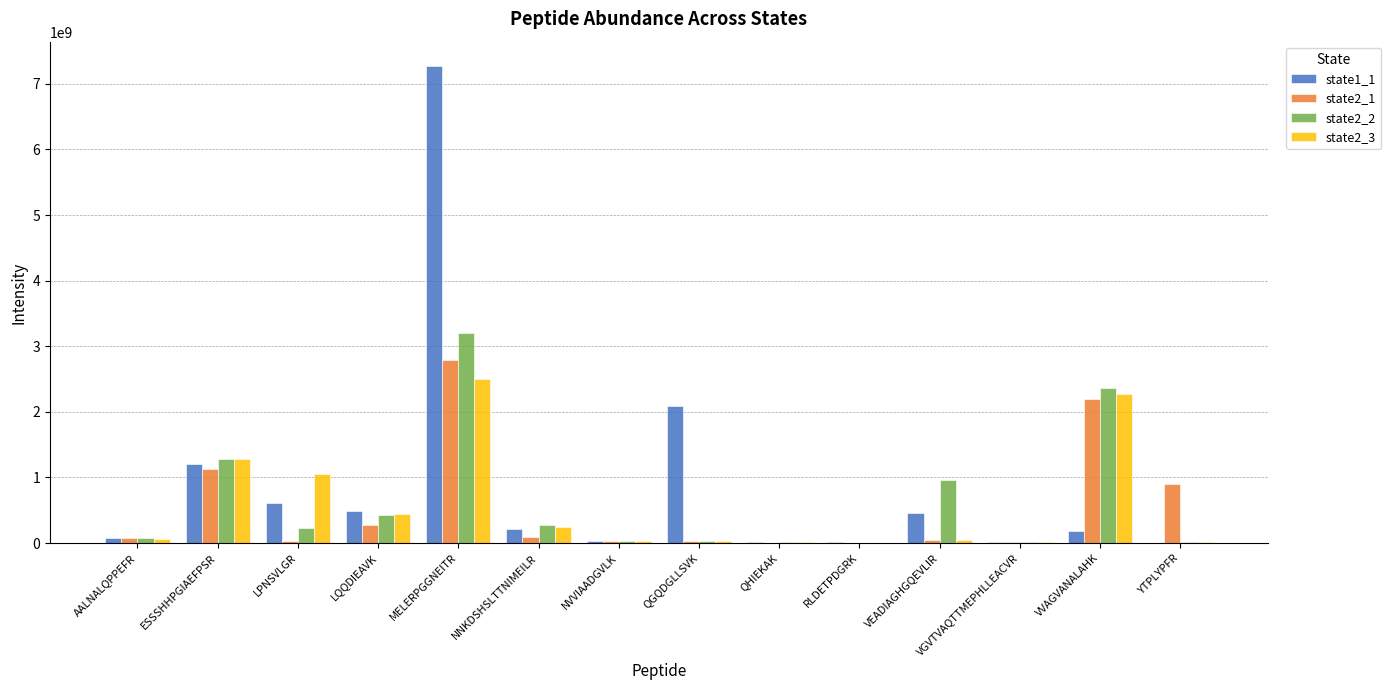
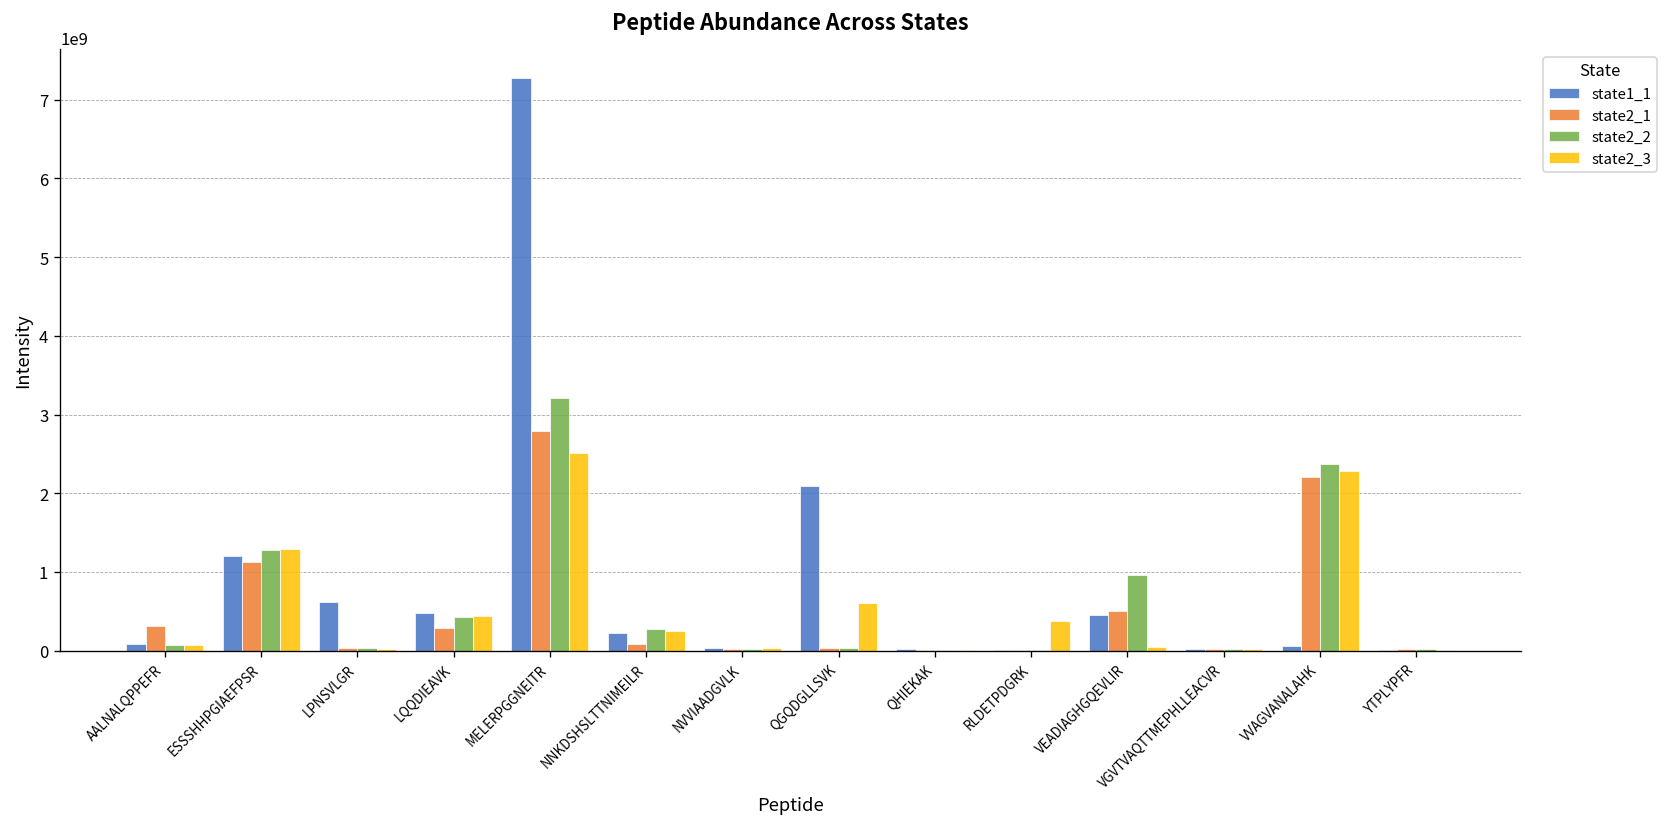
  {
    "state1_1": {
      "AALNALQPPEFR": 100000000,
      "ESSSHHPGIAEFPSR": 1200000000,
      "LPNSVLGR": 600000000,
      "LQQDIEAVK": 500000000,
      "MELERPGGNEITR": 7300000000,
      "NNKDSHSLTTNIMEILR": 200000000,
      "QGQDGLLSVK": 2100000000,
      "VEADIAGHGQEVLIR": 500000000,
-     "VVAGVANALAHK": 200000000
+     "VVAGVANALAHK": 100000000
    },
    "state2_1": {
-     "AALNALQPPEFR": 100000000,
+     "AALNALQPPEFR": 300000000,
      "ESSSHHPGIAEFPSR": 1100000000,
      "LQQDIEAVK": 300000000,
      "MELERPGGNEITR": 2800000000,
      "NNKDSHSLTTNIMEILR": 100000000,
-     "VEADIAGHGQEVLIR": 0,
+     "VEADIAGHGQEVLIR": 500000000,
      "VVAGVANALAHK": 2200000000,
-     "YTPLYPFR": 900000000
+     "YTPLYPFR": 0
    },
    "state2_2": {
      "AALNALQPPEFR": 100000000,
      "ESSSHHPGIAEFPSR": 1300000000,
-     "LPNSVLGR": 200000000,
+     "LPNSVLGR": 0,
      "LQQDIEAVK": 400000000,
      "MELERPGGNEITR": 3200000000,
      "NNKDSHSLTTNIMEILR": 300000000,
      "VEADIAGHGQEVLIR": 1000000000,
      "VVAGVANALAHK": 2400000000
    },
    "state2_3": {
      "AALNALQPPEFR": 100000000,
      "ESSSHHPGIAEFPSR": 1300000000,
-     "LPNSVLGR": 1100000000,
+     "LPNSVLGR": 0,
      "LQQDIEAVK": 400000000,
      "MELERPGGNEITR": 2500000000,
      "NNKDSHSLTTNIMEILR": 300000000,
-     "QGQDGLLSVK": 0,
-     "RLDETPDGRK": 0,
+     "QGQDGLLSVK": 600000000,
+     "RLDETPDGRK": 400000000,
      "VEADIAGHGQEVLIR": 100000000,
      "VVAGVANALAHK": 2300000000
    }
  }
